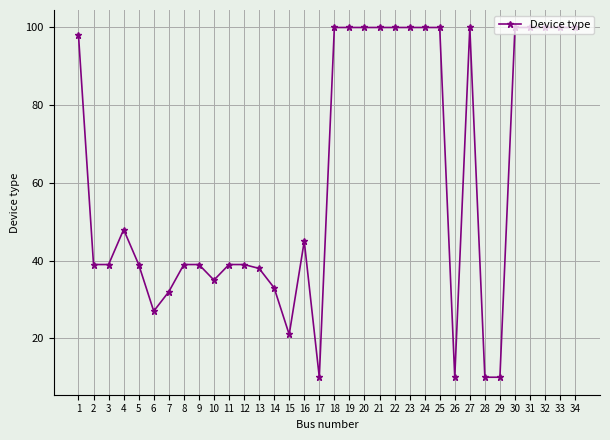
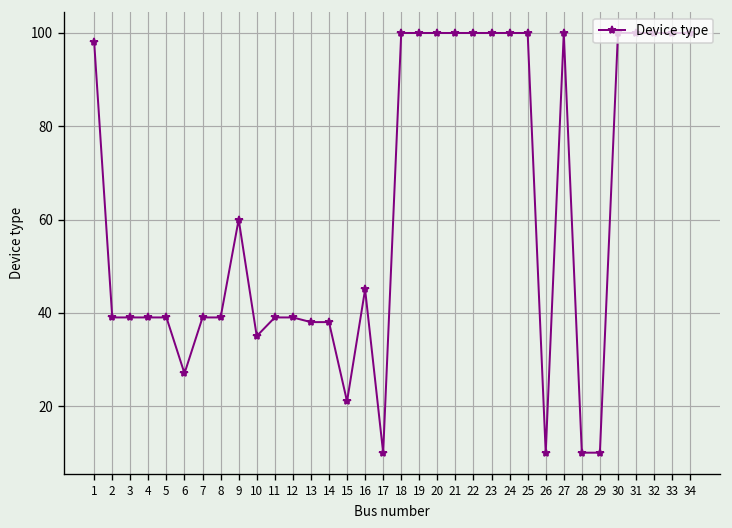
  {
    "1": 98,
    "2": 39,
    "3": 39,
-   "4": 48,
+   "4": 39,
    "5": 39,
    "6": 27,
-   "7": 32,
+   "7": 39,
    "8": 39,
-   "9": 39,
+   "9": 60,
    "10": 35,
    "11": 39,
    "12": 39,
    "13": 38,
-   "14": 33,
+   "14": 38,
    "15": 21,
    "16": 45,
    "17": 10,
    "18": 100,
    "19": 100,
    "20": 100,
    "21": 100,
    "22": 100,
    "23": 100,
    "24": 100,
    "25": 100,
    "26": 10,
    "27": 100,
    "28": 10,
    "29": 10
  }
